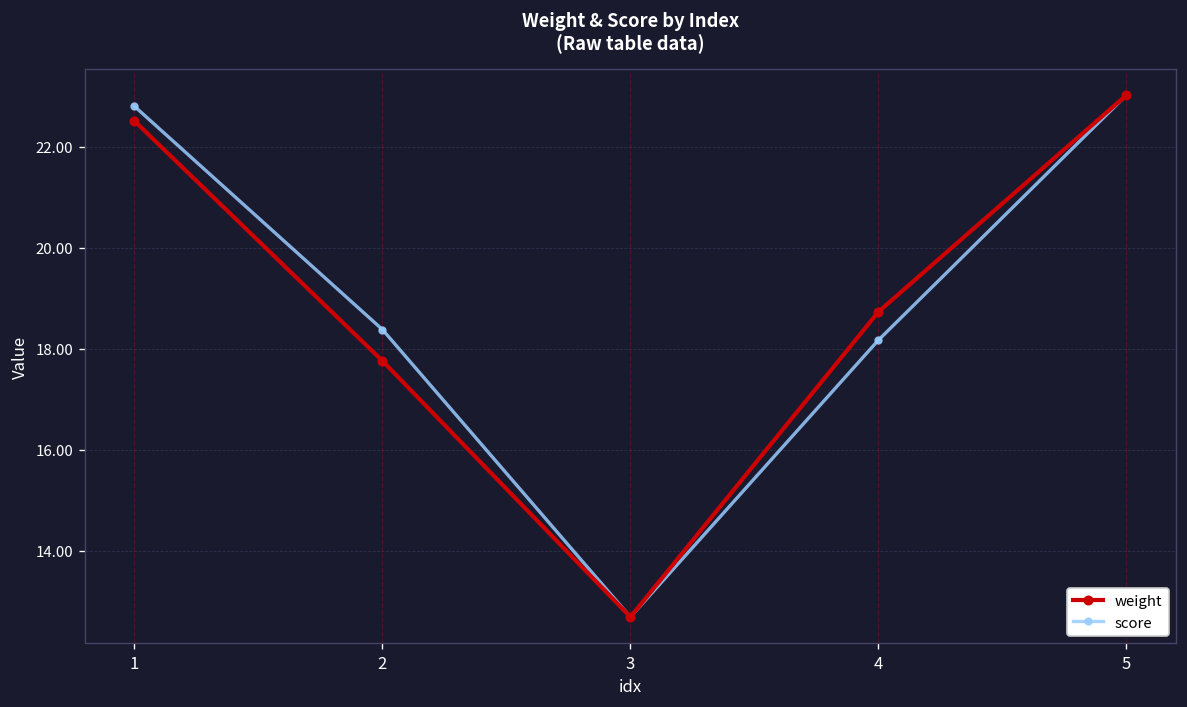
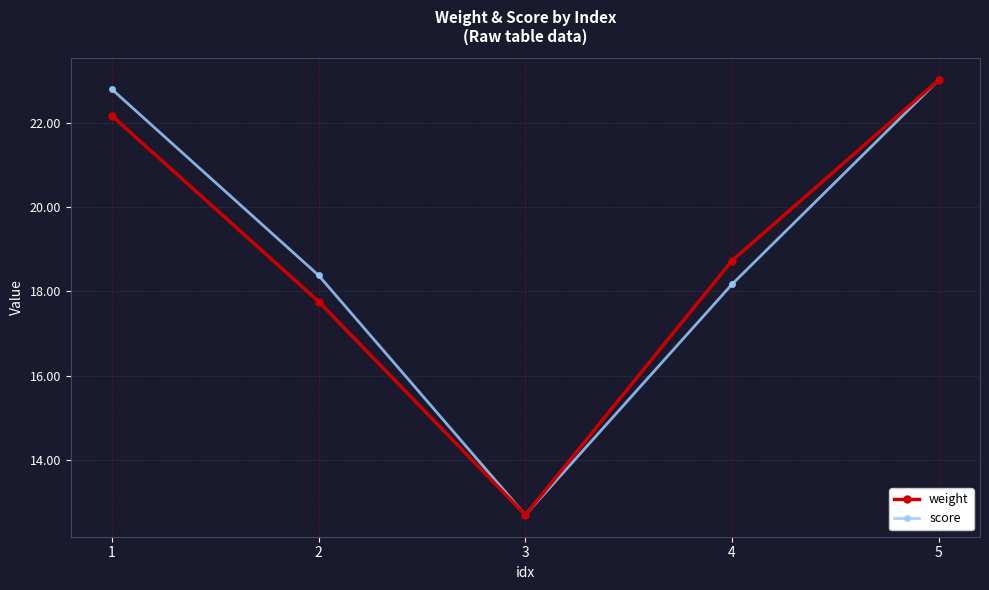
  {
    "weight": {
-     "1": 22.5,
+     "1": 22.2,
      "2": 17.8,
      "4": 18.7
    },
    "score": {
      "1": 22.8,
      "2": 18.4,
      "4": 18.2
    }
  }
